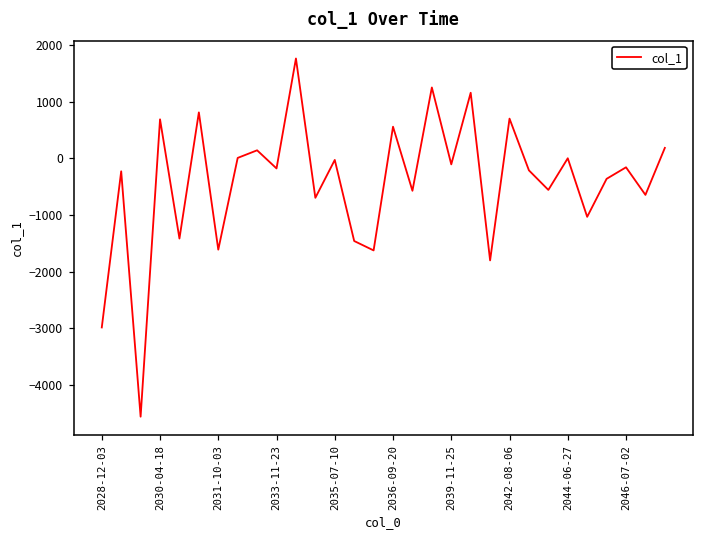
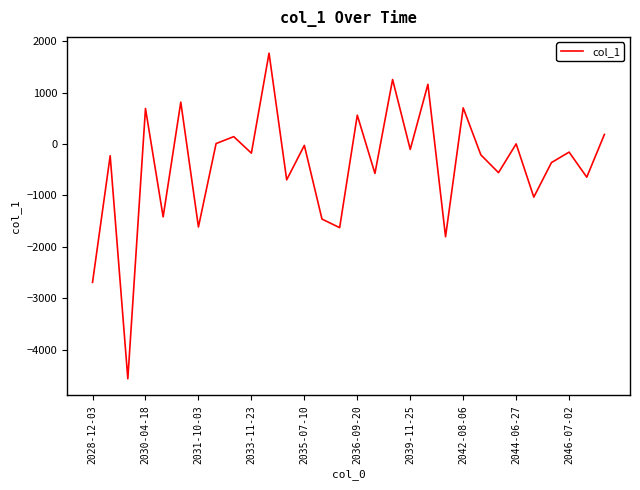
  {
-   "2028-12-03": -3000,
+   "2028-12-03": -2700,
    "2031-10-03": -1600,
    "2033-11-23": -200,
    "2036-09-20": 600,
    "2046-07-02": -200
  }
